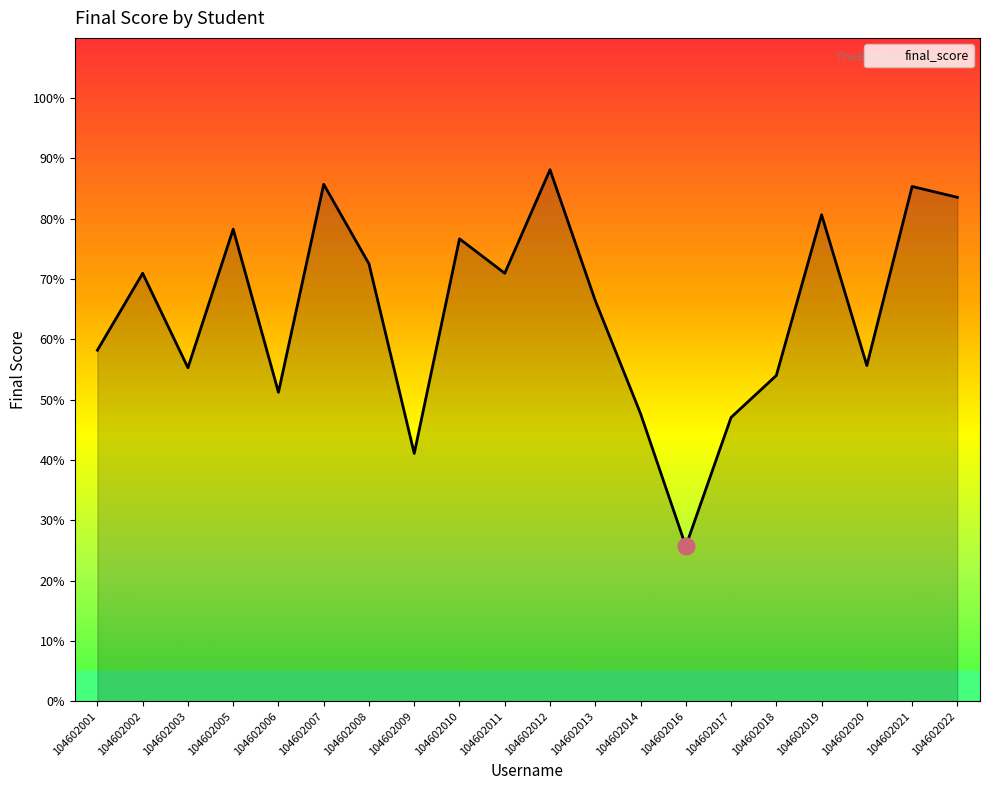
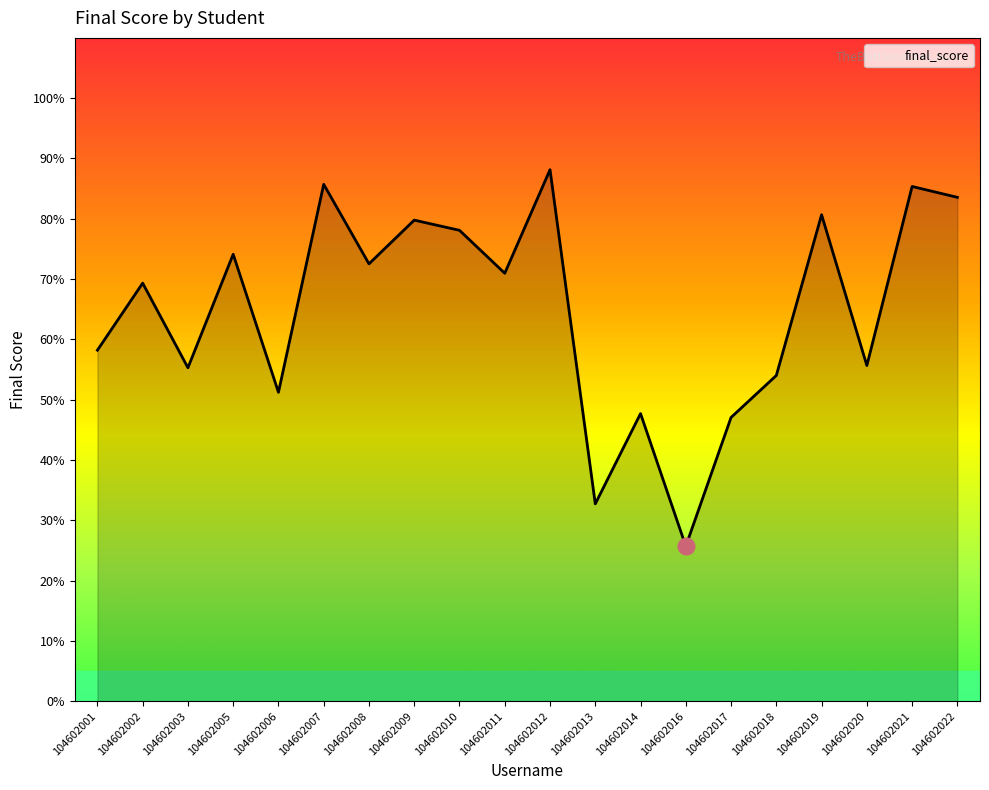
  {
    "final_score": {
      "104602001": "58%",
-     "104602002": "71%",
+     "104602002": "69%",
      "104602003": "55%",
-     "104602005": "78%",
+     "104602005": "74%",
      "104602006": "51%",
      "104602007": "86%",
      "104602008": "73%",
-     "104602009": "41%",
-     "104602010": "77%",
+     "104602009": "80%",
+     "104602010": "78%",
      "104602011": "71%",
      "104602012": "88%",
-     "104602013": "66%",
+     "104602013": "33%",
      "104602014": "48%",
      "104602017": "47%",
      "104602018": "54%",
      "104602019": "81%",
      "104602020": "56%",
      "104602021": "85%",
      "104602022": "84%"
    }
  }
